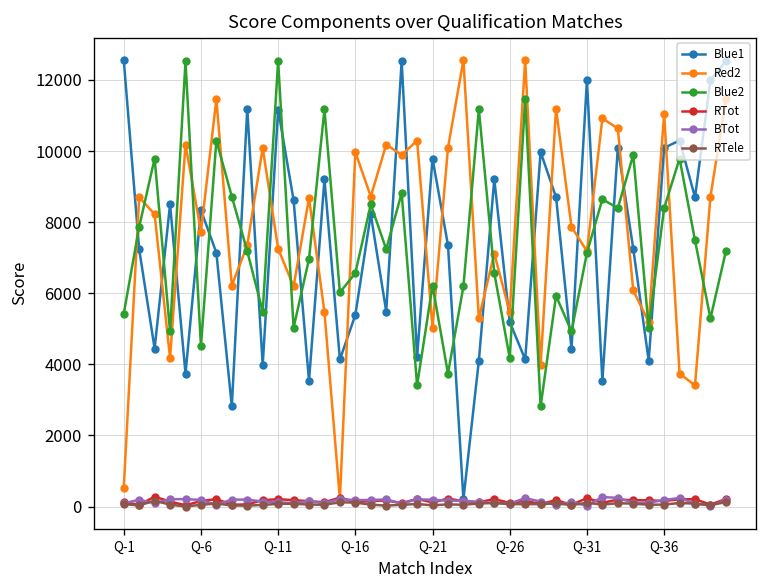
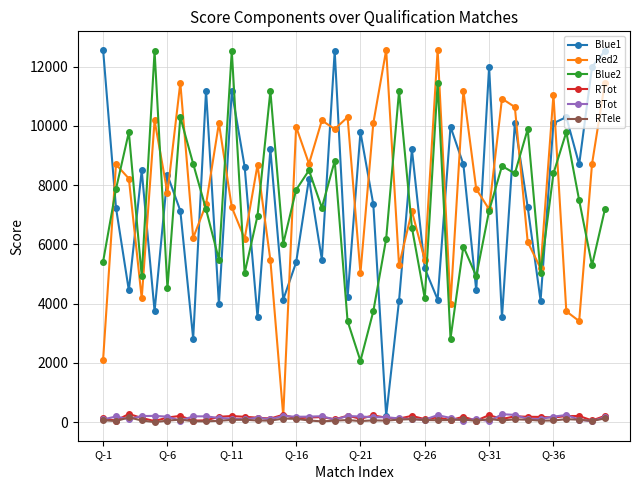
  {
    "Blue1": {
      "Q-1": 12600,
      "Q-6": 8300,
      "Q-11": 11200,
      "Q-16": 5400,
      "Q-21": 9800,
      "Q-26": 5200,
      "Q-31": 12000,
      "Q-36": 10100
    },
    "Red2": {
-     "Q-1": 500,
+     "Q-1": 2100,
      "Q-6": 7700,
      "Q-11": 7300,
      "Q-16": 10000,
      "Q-21": 5000,
      "Q-26": 5500,
      "Q-36": 11000
    },
    "Blue2": {
      "Q-1": 5400,
      "Q-6": 4500,
      "Q-11": 12500,
-     "Q-16": 6600,
-     "Q-21": 6200,
+     "Q-16": 7800,
+     "Q-21": 2100,
      "Q-26": 4200,
      "Q-36": 8400
    },
    "RTot": {
      "Q-11": 200,
      "Q-31": 200
    },
    "RTele": {
      "Q-6": 100,
      "Q-36": 100
    }
  }
